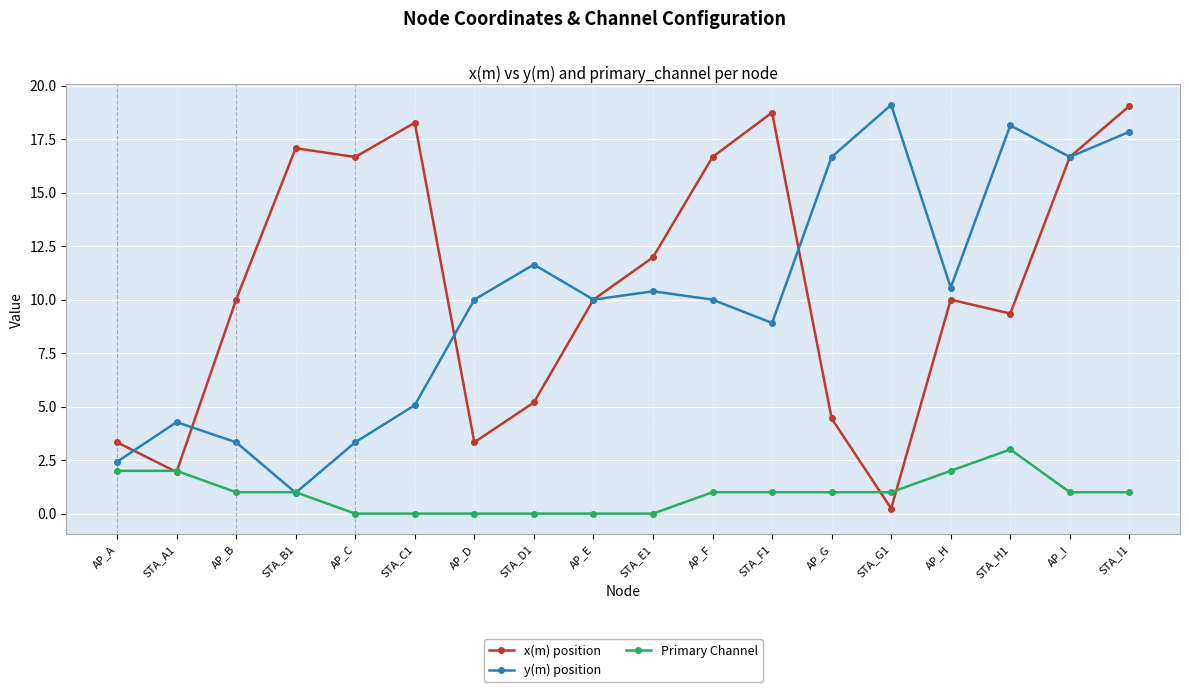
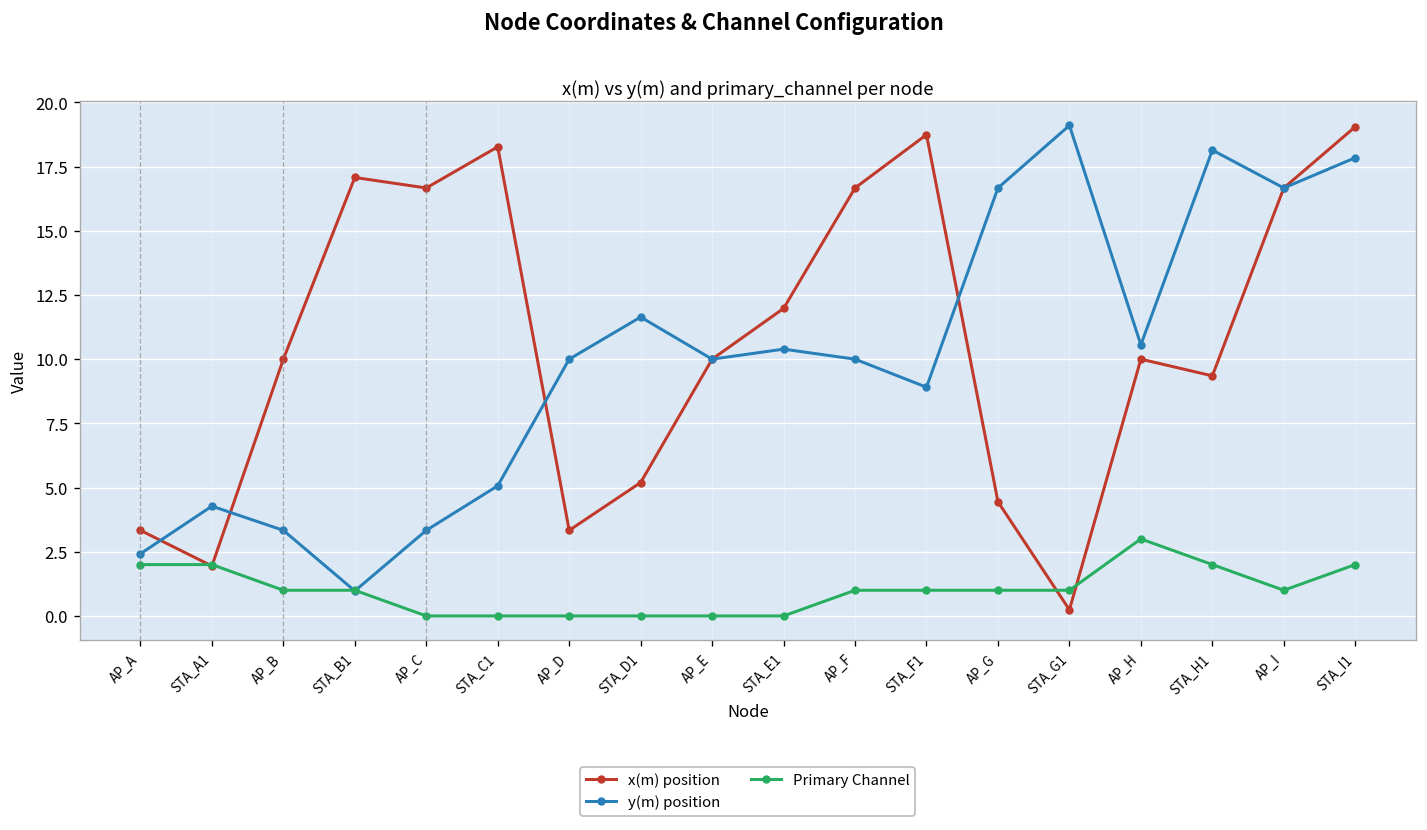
  {
    "x(m) position": {
      "AP_A": 3.3,
      "AP_B": 10,
      "STA_B1": 17,
      "AP_C": 16.7,
      "STA_C1": 18.3,
      "AP_D": 3.3,
      "STA_D1": 5.2,
      "STA_E1": 12,
      "AP_F": 16.7,
      "STA_F1": 18.7,
      "AP_G": 4.4,
      "STA_G1": 0.2,
      "AP_H": 10,
      "STA_H1": 9.4,
      "STA_I1": 19
    },
    "y(m) position": {
      "AP_A": 2.4,
      "STA_A1": 4.3,
      "AP_B": 3.3,
      "AP_C": 3.3,
      "STA_C1": 5,
      "AP_D": 10,
      "STA_D1": 11.6,
      "STA_E1": 10.4,
      "AP_F": 10,
      "STA_F1": 9,
      "AP_G": 16.7,
      "STA_G1": 19,
      "AP_H": 10.6,
      "STA_H1": 18.1,
      "STA_I1": 17.8
    },
    "Primary Channel": {
      "AP_A": 2,
      "AP_B": 1,
      "AP_C": 0,
      "STA_C1": 0,
      "AP_D": 0,
      "STA_D1": 0,
      "AP_E": 0,
      "STA_E1": 0,
      "AP_F": 1,
      "STA_F1": 1,
      "AP_G": 1,
      "STA_G1": 1,
-     "AP_H": 2,
-     "STA_H1": 3,
+     "AP_H": 3,
+     "STA_H1": 2,
      "AP_I": 1,
-     "STA_I1": 1
+     "STA_I1": 2
    }
  }
